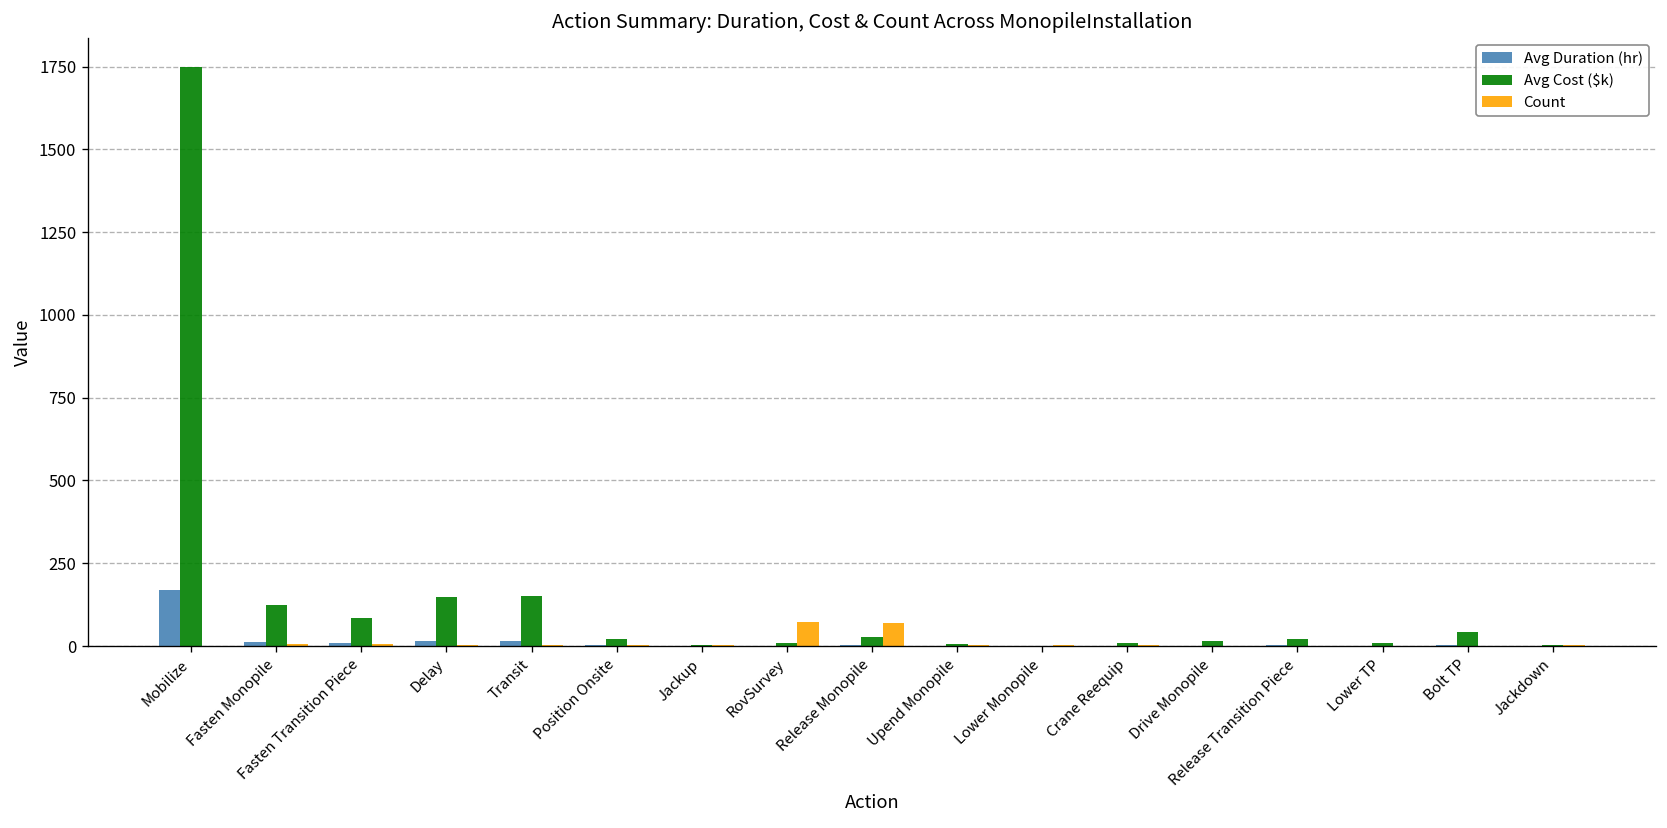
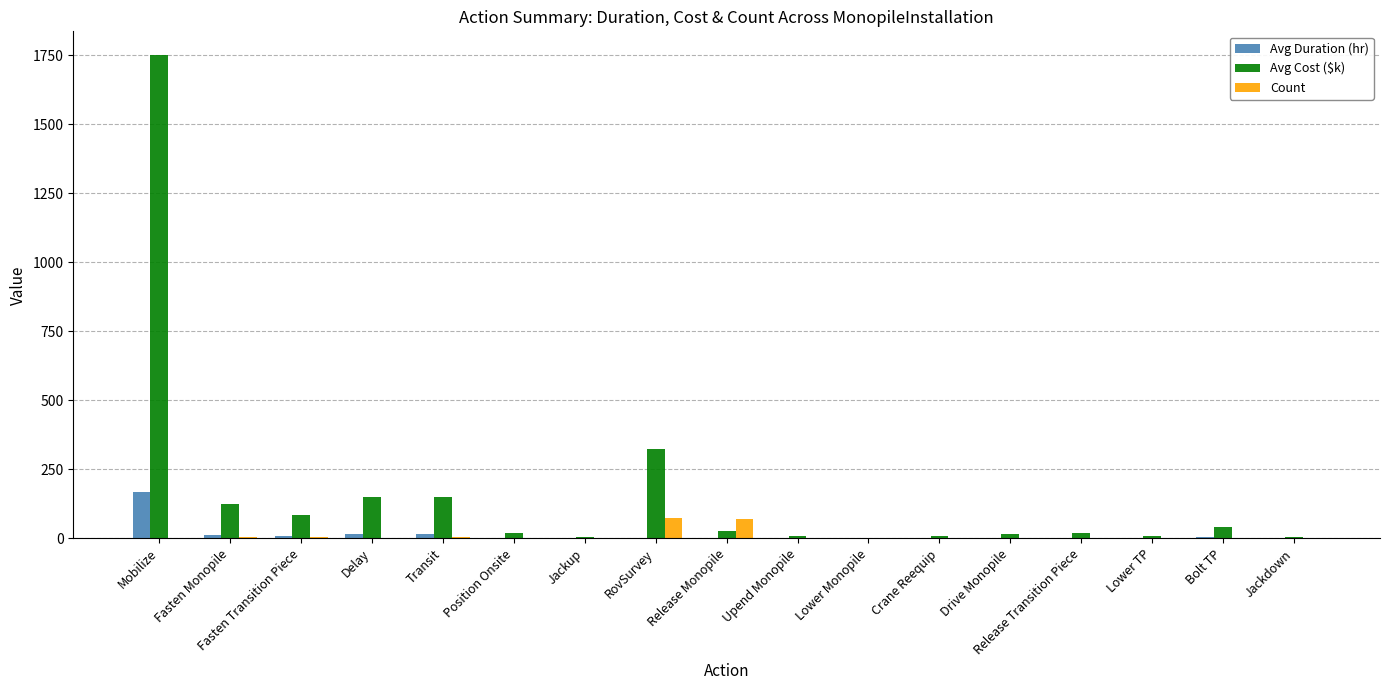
  {
    "Avg Duration (hr)": {
      "Mobilize": 170,
      "Fasten Monopile": 10,
      "Delay": 10,
      "Transit": 10
    },
    "Avg Cost ($k)": {
      "Mobilize": 1750,
      "Fasten Monopile": 130,
      "Fasten Transition Piece": 80,
      "Delay": 150,
      "Transit": 150,
      "Position Onsite": 20,
-     "RovSurvey": 10,
+     "RovSurvey": 330,
      "Release Monopile": 30,
      "Crane Reequip": 10,
      "Drive Monopile": 20,
      "Release Transition Piece": 20,
      "Lower TP": 10,
      "Bolt TP": 40
    },
    "Count": {
      "RovSurvey": 70,
      "Release Monopile": 70
    }
  }
